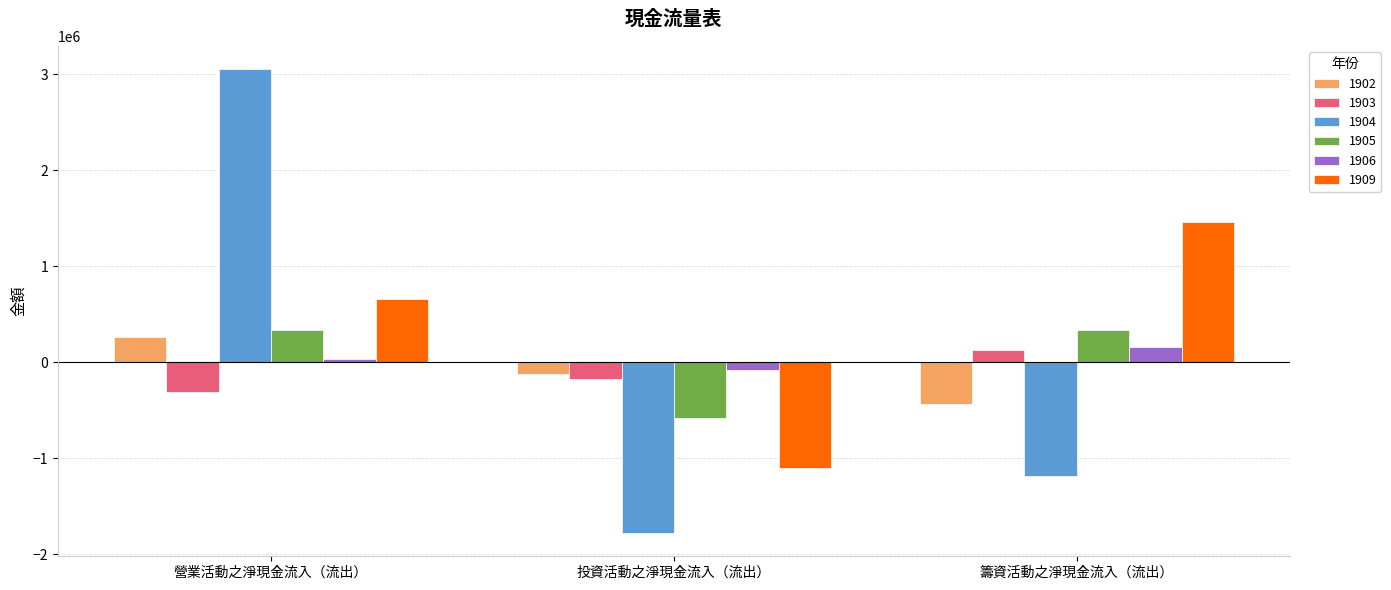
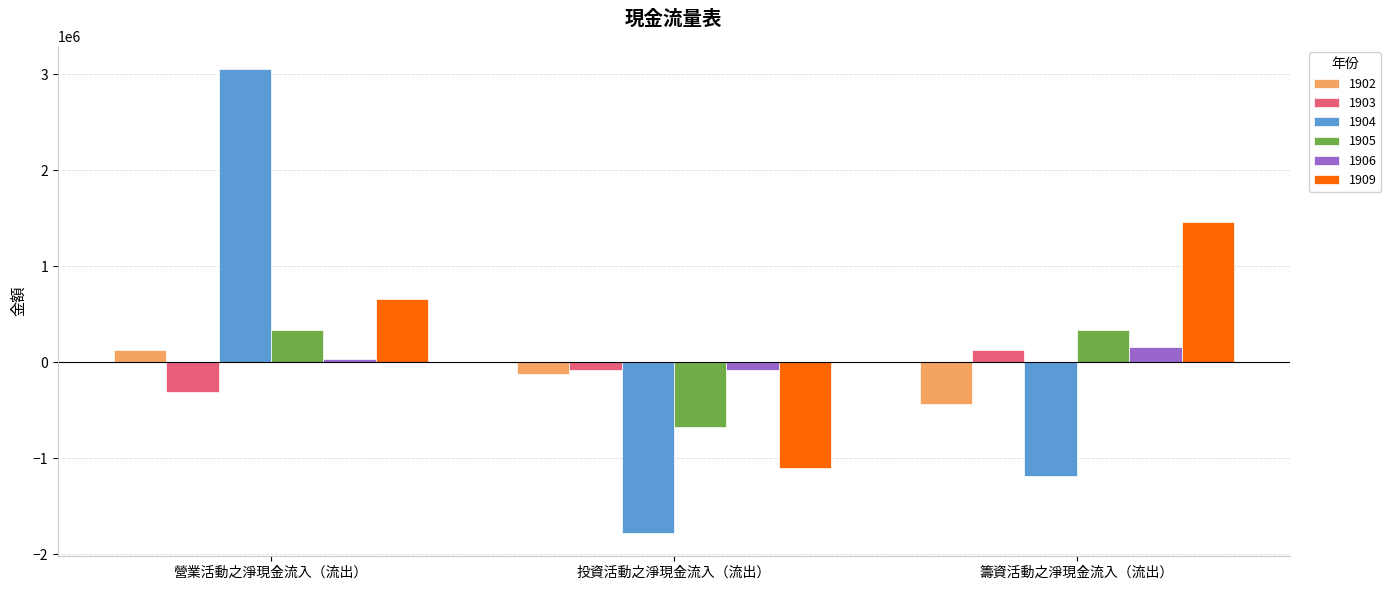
  {
    "1902": {
-     "營業活動之淨現金流入（流出）": 300000,
+     "營業活動之淨現金流入（流出）": 100000,
      "投資活動之淨現金流入（流出）": -100000,
      "籌資活動之淨現金流入（流出）": -400000
    },
    "1903": {
      "營業活動之淨現金流入（流出）": -300000,
-     "投資活動之淨現金流入（流出）": -200000,
+     "投資活動之淨現金流入（流出）": -100000,
      "籌資活動之淨現金流入（流出）": 100000
    },
    "1904": {
      "營業活動之淨現金流入（流出）": 3100000,
      "投資活動之淨現金流入（流出）": -1800000,
      "籌資活動之淨現金流入（流出）": -1200000
    },
    "1905": {
      "營業活動之淨現金流入（流出）": 300000,
-     "投資活動之淨現金流入（流出）": -600000,
+     "投資活動之淨現金流入（流出）": -700000,
      "籌資活動之淨現金流入（流出）": 300000
    },
    "1906": {
      "營業活動之淨現金流入（流出）": 0,
      "投資活動之淨現金流入（流出）": -100000,
      "籌資活動之淨現金流入（流出）": 200000
    },
    "1909": {
      "營業活動之淨現金流入（流出）": 700000,
      "投資活動之淨現金流入（流出）": -1100000,
      "籌資活動之淨現金流入（流出）": 1500000
    }
  }
